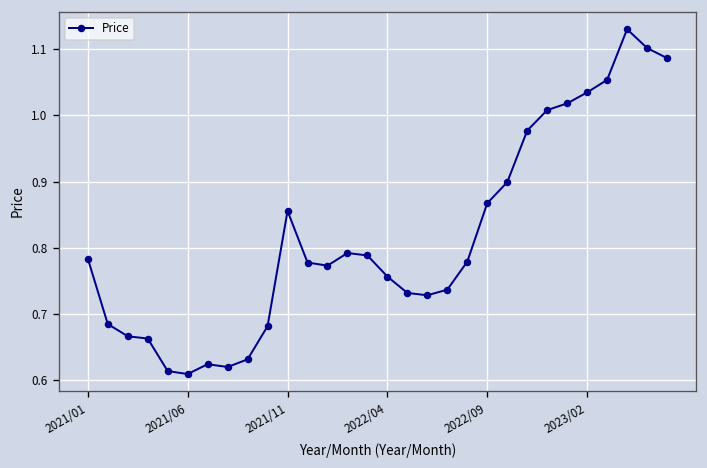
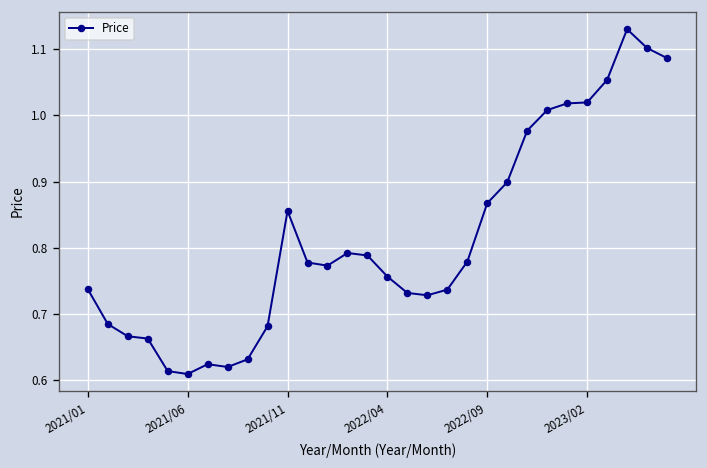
  {
-   "2021/01": 0.78,
+   "2021/01": 0.74,
    "2021/06": 0.61,
    "2021/11": 0.86,
    "2022/04": 0.76,
    "2022/09": 0.87,
-   "2023/02": 1.03
+   "2023/02": 1.02
  }
